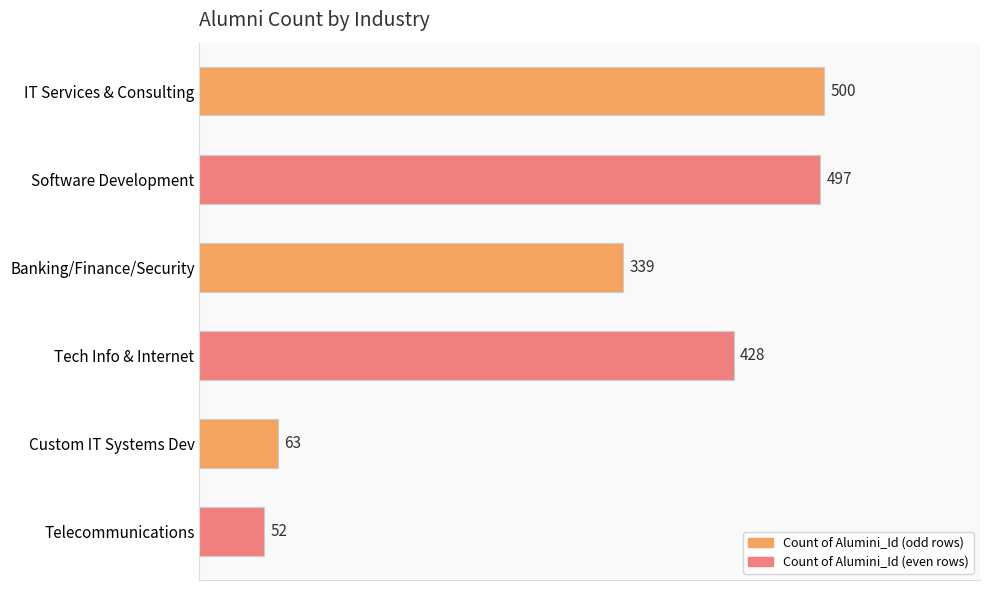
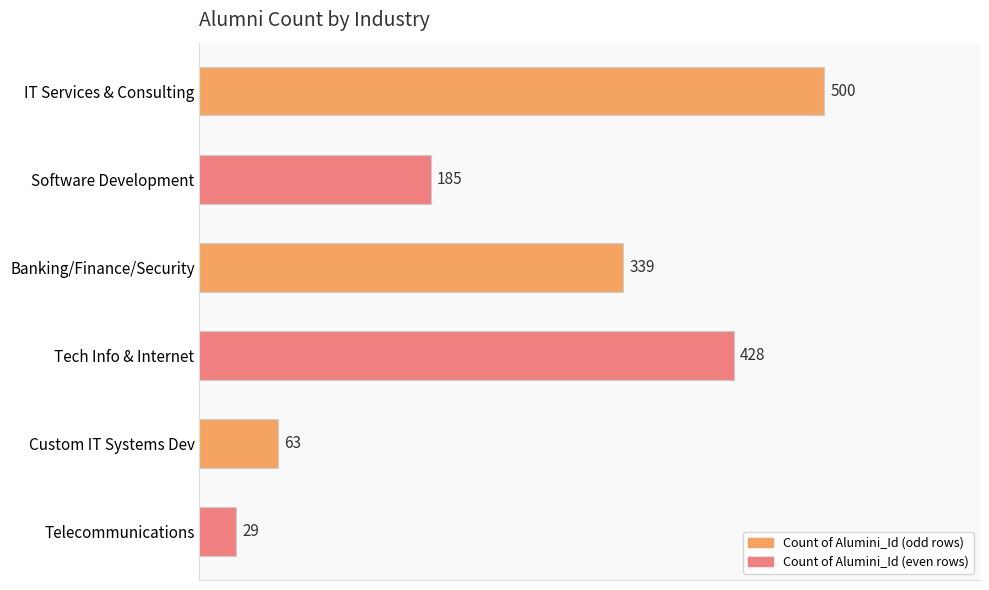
  {
    "IT Services & Consulting": 500,
-   "Software Development": 497,
+   "Software Development": 185,
    "Banking/Finance/Security": 339,
    "Tech Info & Internet": 428,
    "Custom IT Systems Dev": 63,
-   "Telecommunications": 52
+   "Telecommunications": 29
  }
